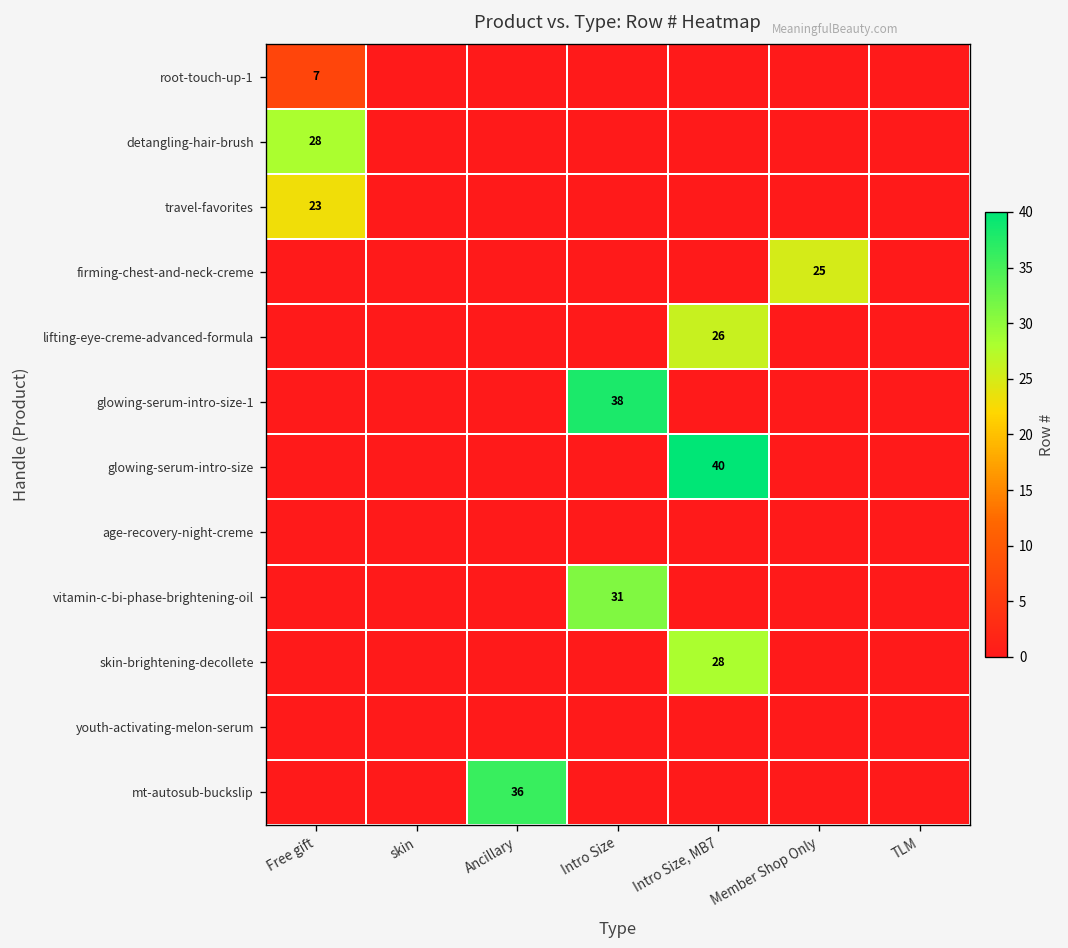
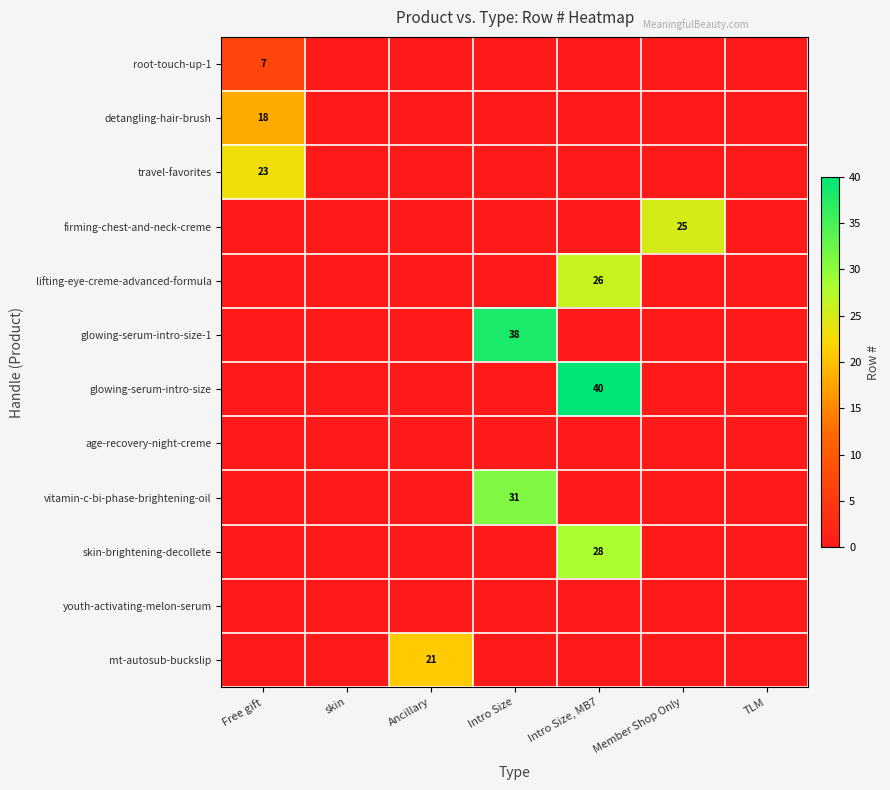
  {
    "root-touch-up-1": {
      "Free gift": 7
    },
    "detangling-hair-brush": {
-     "Free gift": 28
+     "Free gift": 18
    },
    "travel-favorites": {
      "Free gift": 23
    },
    "firming-chest-and-neck-creme": {
      "Member Shop Only": 25
    },
    "lifting-eye-creme-advanced-formula": {
      "Intro Size, MB7": 26
    },
    "glowing-serum-intro-size-1": {
      "Intro Size": 38
    },
    "glowing-serum-intro-size": {
      "Intro Size, MB7": 40
    },
    "vitamin-c-bi-phase-brightening-oil": {
      "Intro Size": 31
    },
    "skin-brightening-decollete": {
      "Intro Size, MB7": 28
    },
    "mt-autosub-buckslip": {
-     "Ancillary": 36
+     "Ancillary": 21
    }
  }
